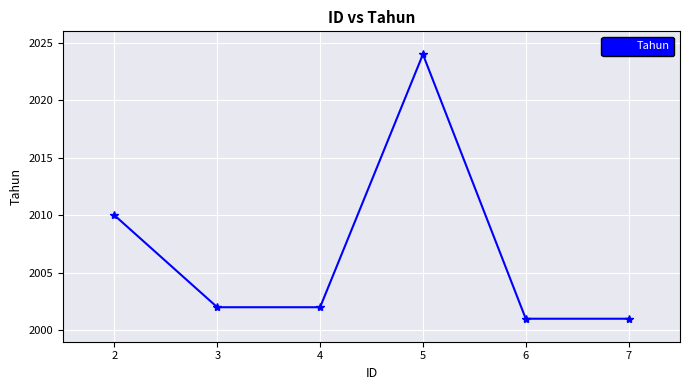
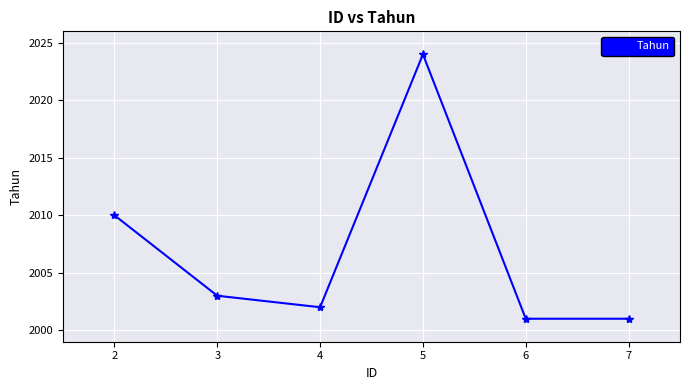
  {
    "2": 2010,
-   "3": 2002,
+   "3": 2003,
    "4": 2002,
    "5": 2024,
    "6": 2001,
    "7": 2001
  }
